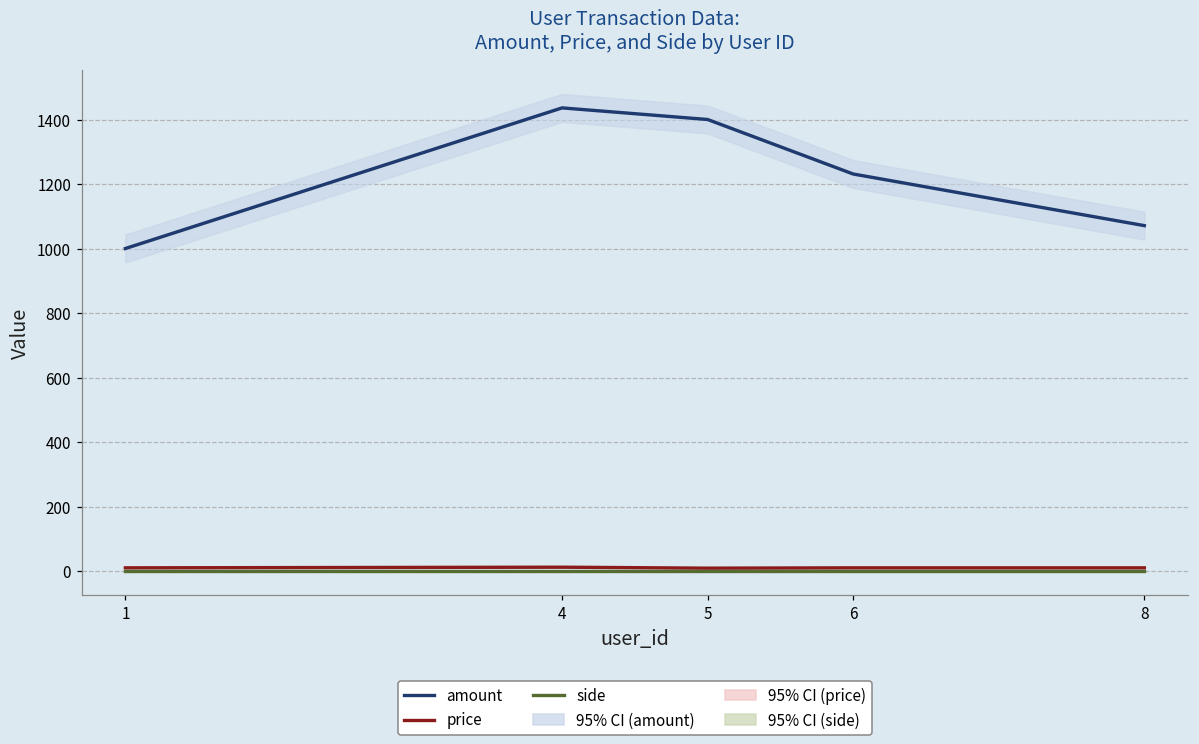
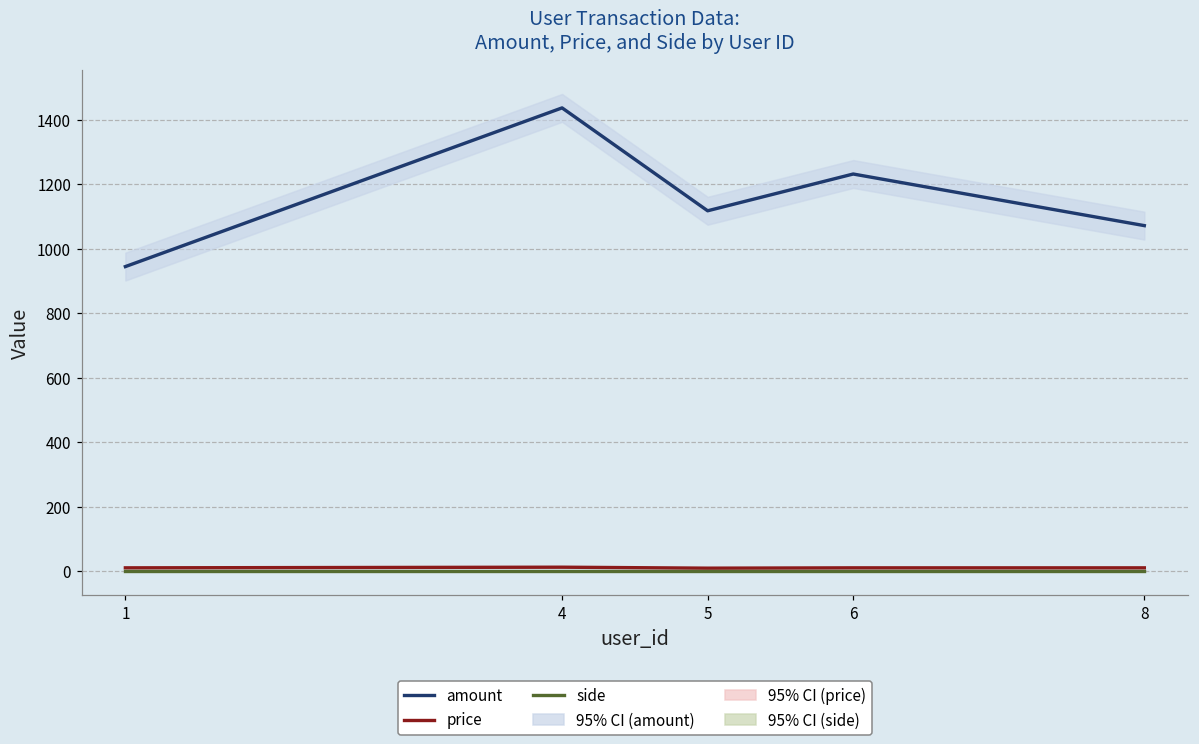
  {
    "amount": {
-     "1": 1000,
+     "1": 940,
      "4": 1440,
-     "5": 1400,
+     "5": 1120,
      "6": 1230,
      "8": 1070
    },
    "price": {
      "1": 10,
      "4": 10,
      "6": 10,
      "8": 10
    },
    "side": {
      "1": 0,
      "4": 0,
      "6": 0,
      "8": 0
    }
  }
